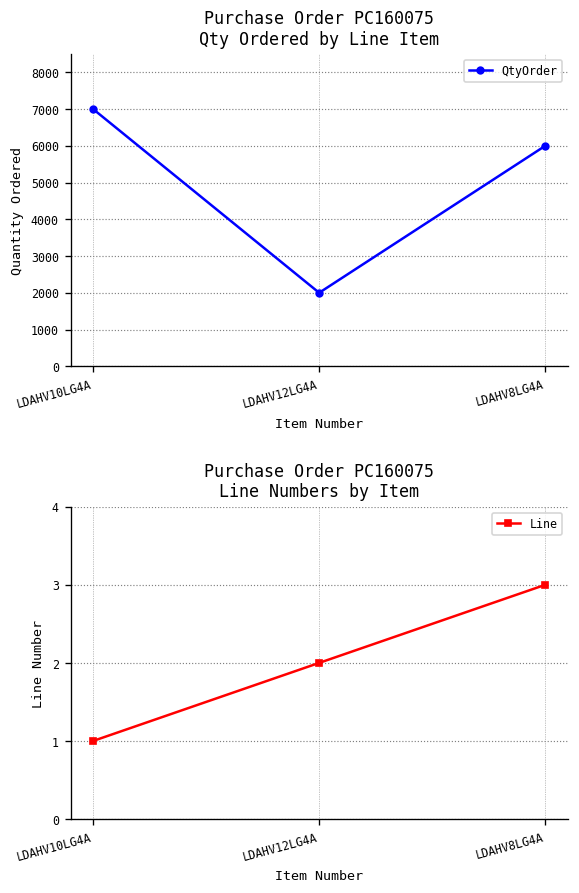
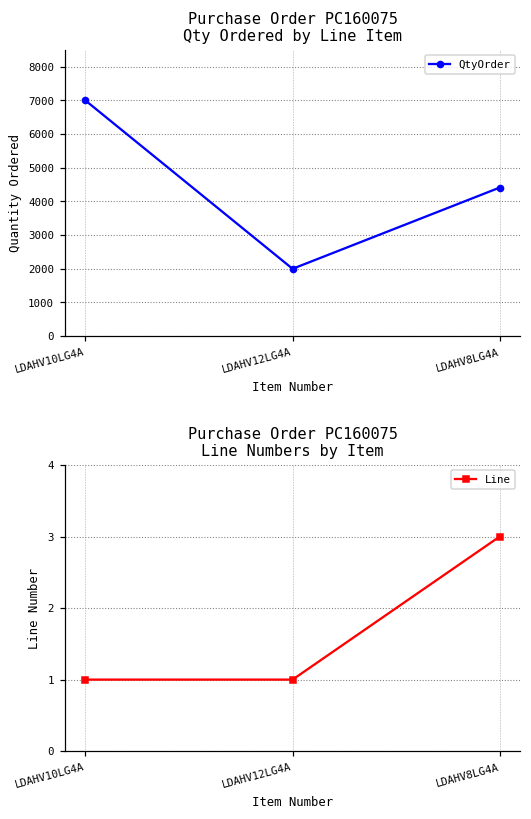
  {
    "Purchase Order PC160075 Qty Ordered by Line Item": {
      "LDAHV10LG4A": 7000,
      "LDAHV12LG4A": 2000,
-     "LDAHV8LG4A": 6000
+     "LDAHV8LG4A": 4400
    },
    "Purchase Order PC160075 Line Numbers by Item": {
      "LDAHV10LG4A": 1,
-     "LDAHV12LG4A": 2,
+     "LDAHV12LG4A": 1,
      "LDAHV8LG4A": 3
    }
  }
